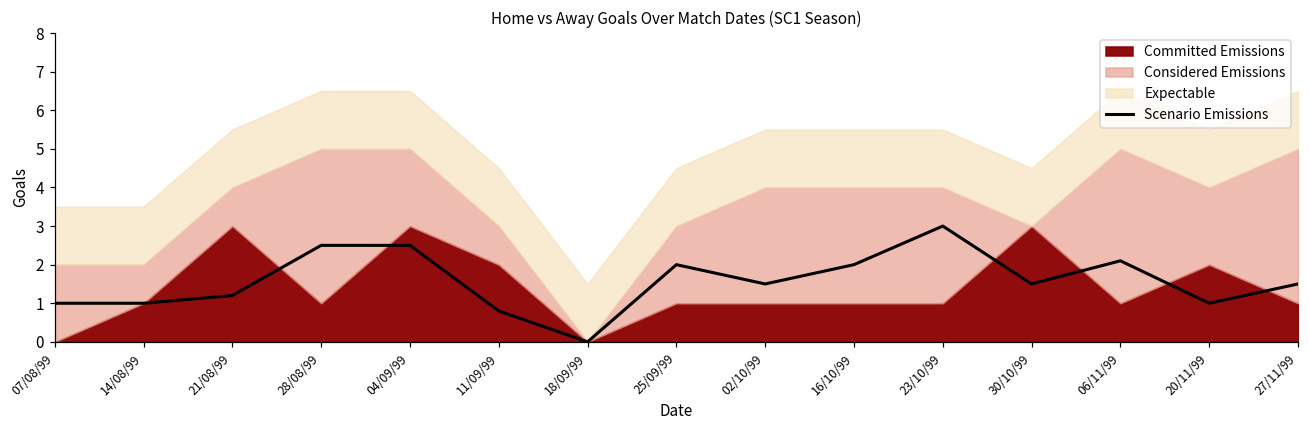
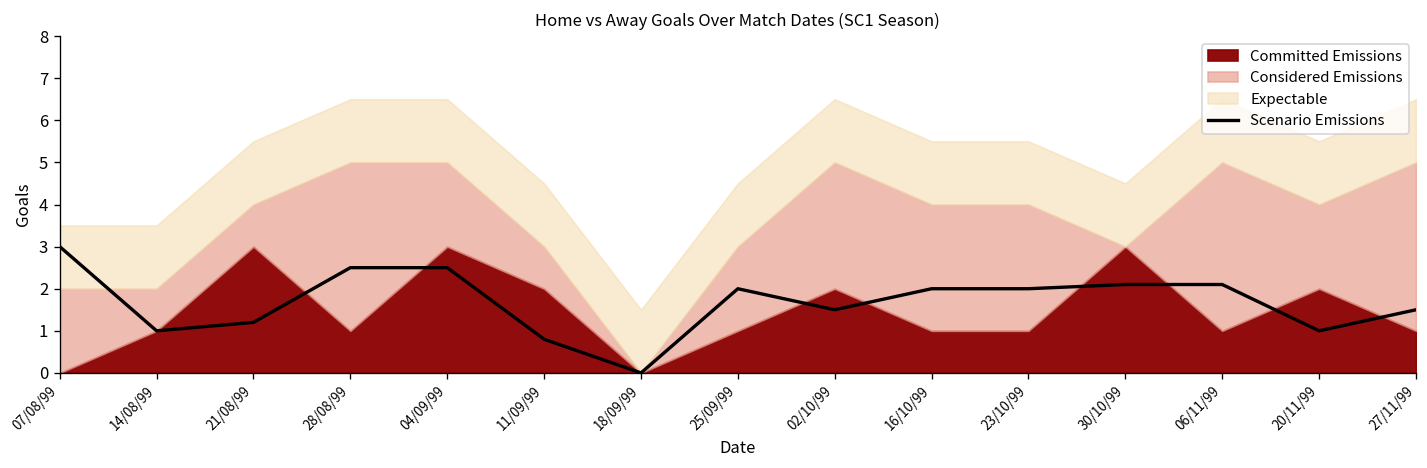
  {
    "Scenario Emissions": {
-     "07/08/99": 1,
+     "07/08/99": 3,
      "21/08/99": 1.2,
      "28/08/99": 2.5,
      "04/09/99": 2.5,
      "11/09/99": 0.8,
      "25/09/99": 2.0,
      "02/10/99": 1.5,
      "16/10/99": 2.0,
-     "23/10/99": 3,
-     "30/10/99": 1.5,
+     "23/10/99": 2,
+     "30/10/99": 2.1,
      "06/11/99": 2.1,
      "20/11/99": 1.0,
      "27/11/99": 1.5
    },
    "Committed Emissions": {
      "07/08/99": 0,
      "21/08/99": 3,
      "28/08/99": 1,
      "04/09/99": 3,
      "11/09/99": 2,
      "25/09/99": 1,
-     "02/10/99": 1,
+     "02/10/99": 2,
      "16/10/99": 1,
      "23/10/99": 1,
      "06/11/99": 1,
      "20/11/99": 2,
      "27/11/99": 1
    },
    "Considered Emissions": {
      "07/08/99": 2.0,
      "14/08/99": 1.0,
      "21/08/99": 1.0,
      "28/08/99": 4.0,
      "04/09/99": 2.0,
      "11/09/99": 1.0,
      "25/09/99": 2.0,
      "02/10/99": 3.0,
      "16/10/99": 3.0,
      "23/10/99": 3.0,
      "06/11/99": 4.0,
      "20/11/99": 2.0,
      "27/11/99": 4.0
    },
    "Expectable": {
      "07/08/99": 1.5,
      "14/08/99": 1.5,
      "21/08/99": 1.5,
      "28/08/99": 1.5,
      "04/09/99": 1.5,
      "11/09/99": 1.5,
      "18/09/99": 1.5,
      "25/09/99": 1.5,
      "02/10/99": 1.5,
      "16/10/99": 1.5,
      "23/10/99": 1.5,
      "30/10/99": 1.5,
      "20/11/99": 1.5,
      "27/11/99": 1.5
    }
  }
